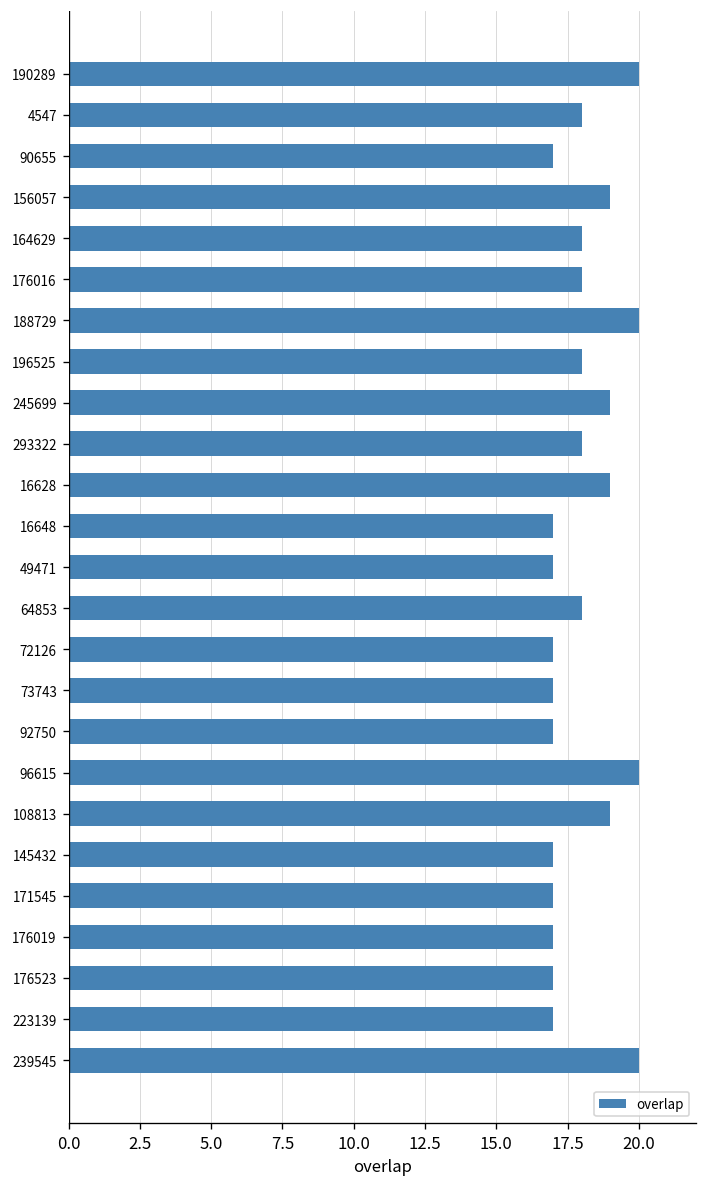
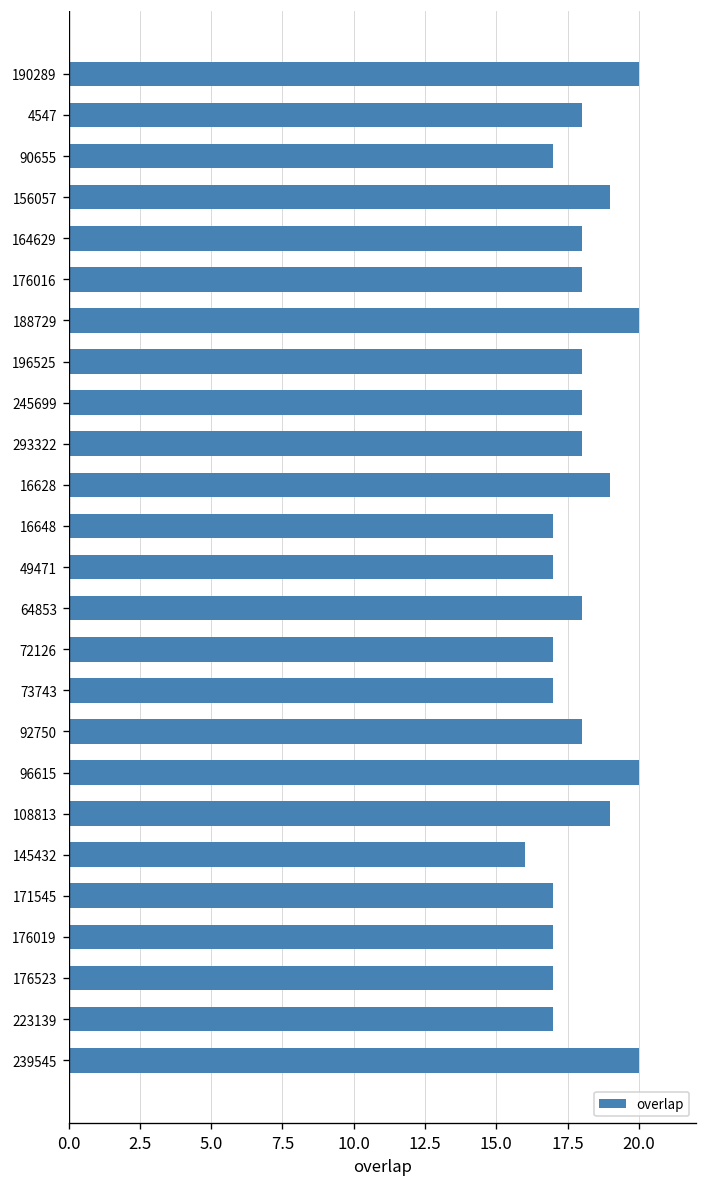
  {
    "190289": 20,
    "4547": 18,
    "90655": 17,
    "156057": 19,
    "164629": 18,
    "176016": 18,
    "188729": 20,
    "196525": 18,
-   "245699": 19,
+   "245699": 18,
    "293322": 18,
    "16628": 19,
    "16648": 17,
    "49471": 17,
    "64853": 18,
    "72126": 17,
    "73743": 17,
-   "92750": 17,
+   "92750": 18,
    "96615": 20,
    "108813": 19,
-   "145432": 17,
+   "145432": 16,
    "171545": 17,
    "176019": 17,
    "176523": 17,
    "223139": 17,
    "239545": 20
  }
